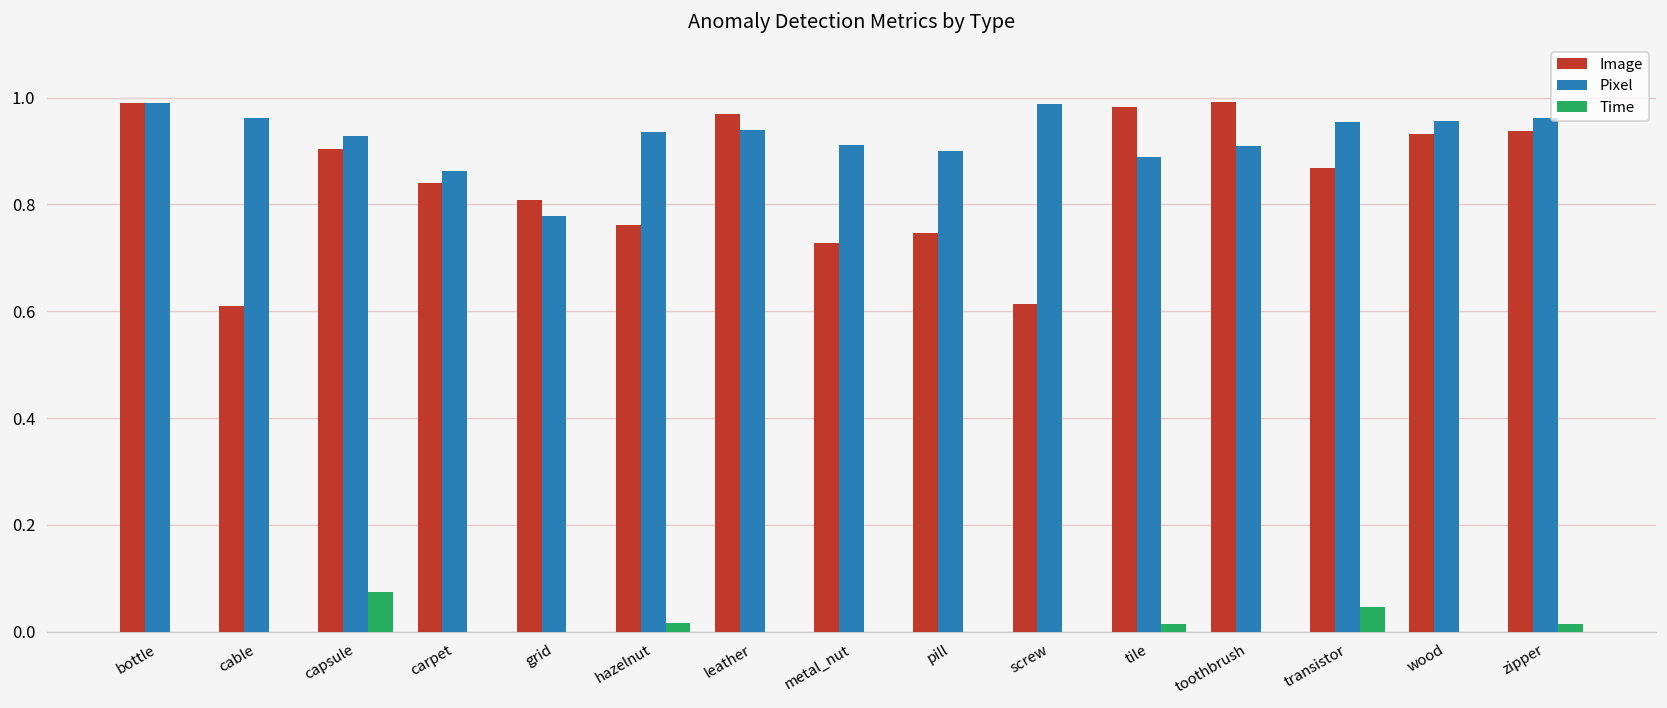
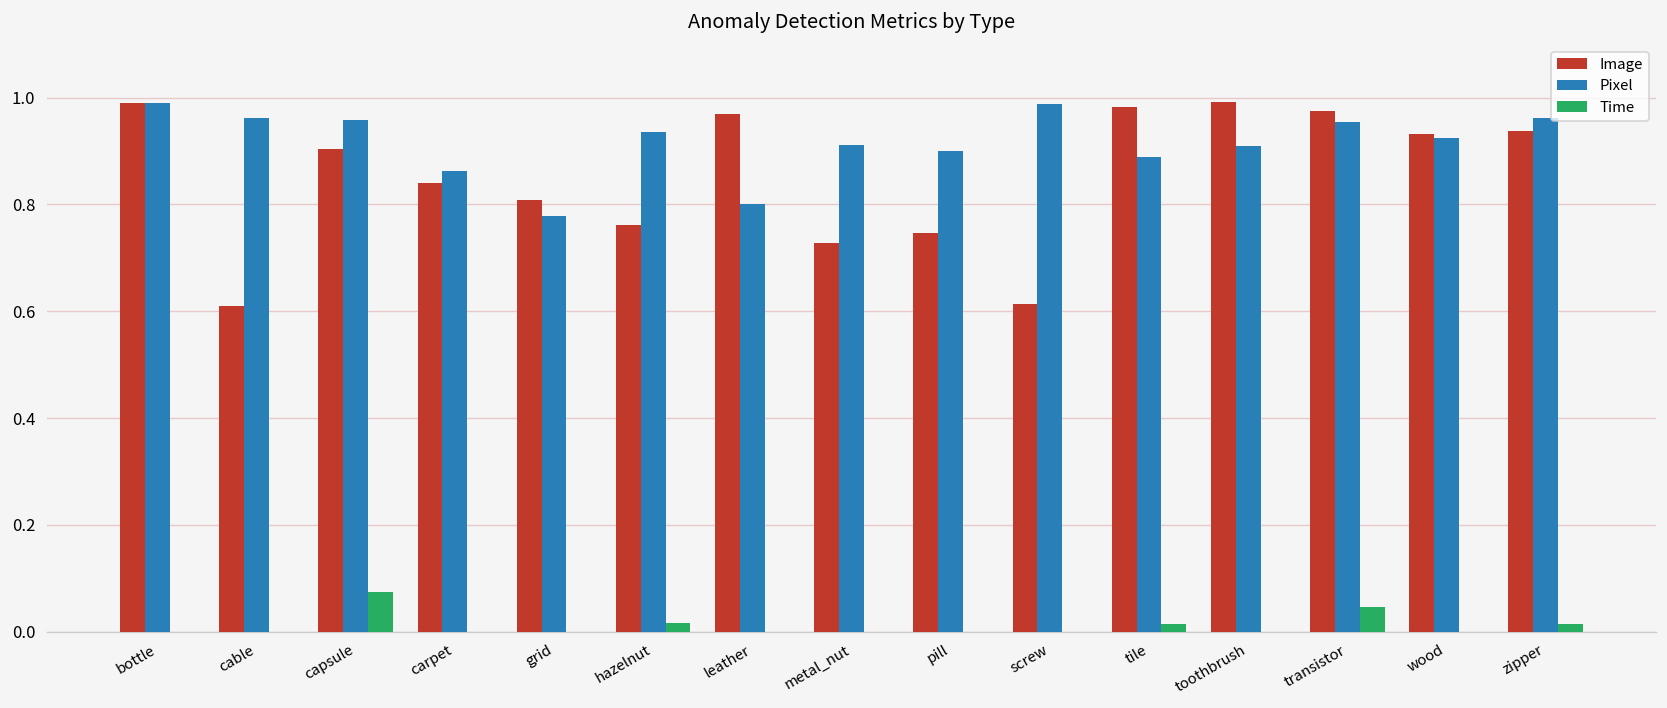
  {
    "Image": {
      "bottle": 0.99,
      "cable": 0.61,
      "capsule": 0.90,
      "carpet": 0.84,
      "grid": 0.81,
      "hazelnut": 0.76,
      "leather": 0.97,
      "metal_nut": 0.73,
      "pill": 0.75,
      "screw": 0.61,
      "tile": 0.98,
      "toothbrush": 0.99,
-     "transistor": 0.87,
+     "transistor": 0.98,
      "wood": 0.93,
      "zipper": 0.94
    },
    "Pixel": {
      "bottle": 0.99,
      "cable": 0.96,
-     "capsule": 0.93,
+     "capsule": 0.96,
      "carpet": 0.86,
      "grid": 0.78,
      "hazelnut": 0.94,
-     "leather": 0.94,
+     "leather": 0.80,
      "metal_nut": 0.91,
      "pill": 0.90,
      "screw": 0.99,
      "tile": 0.89,
      "toothbrush": 0.91,
      "transistor": 0.95,
-     "wood": 0.96,
+     "wood": 0.93,
      "zipper": 0.96
    },
    "Time": {
      "bottle": 0.00,
      "cable": 0.00,
      "capsule": 0.07,
      "carpet": 0.00,
      "grid": 0.00,
      "hazelnut": 0.02,
      "leather": 0.00,
      "metal_nut": 0.00,
      "pill": 0.00,
      "screw": 0.00,
      "tile": 0.01,
      "toothbrush": 0.00,
      "transistor": 0.05,
      "wood": 0.00,
      "zipper": 0.01
    }
  }
